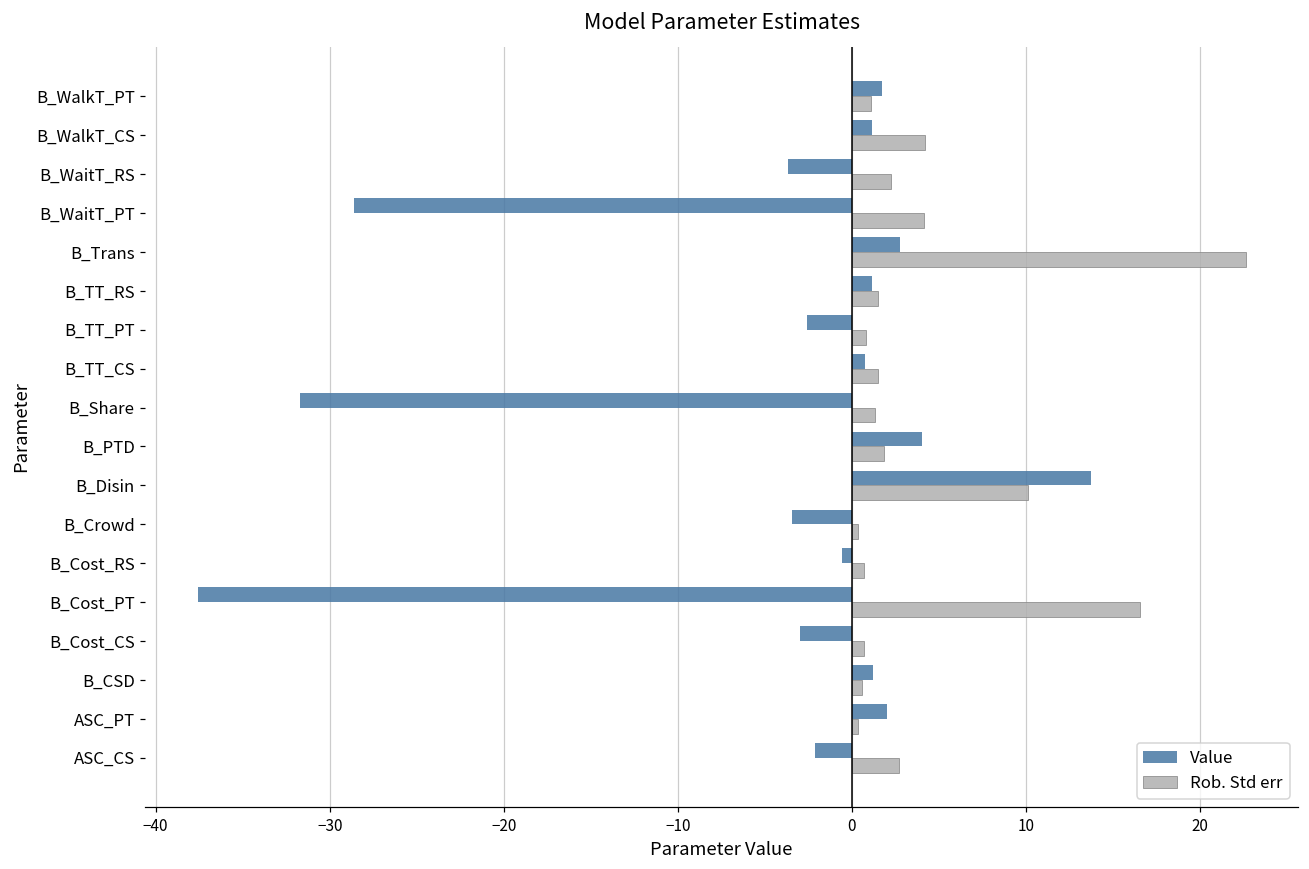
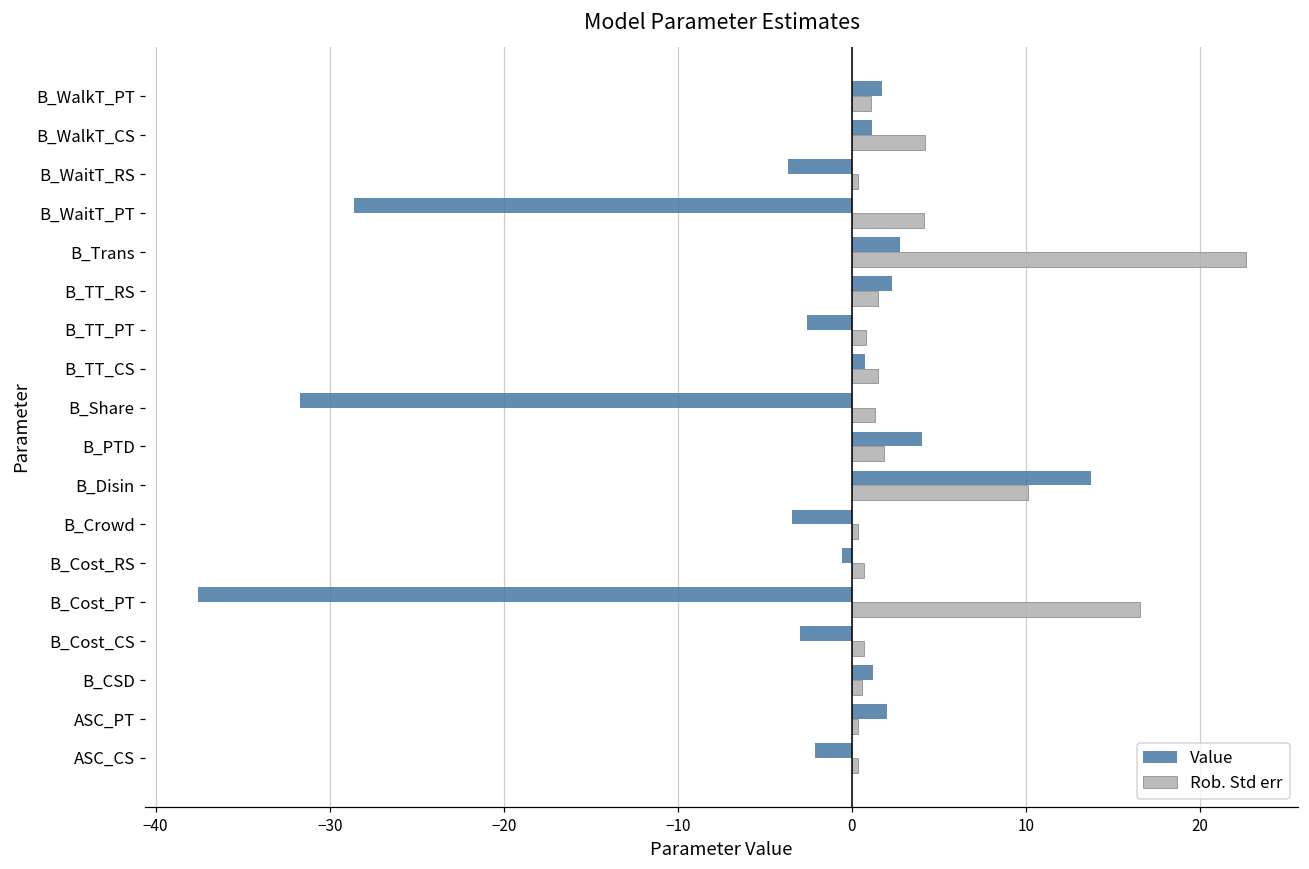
  {
    "Value": {
      "B_WalkT_PT": 1.7,
      "B_WalkT_CS": 1.2,
      "B_WaitT_RS": -3.7,
      "B_WaitT_PT": -28.6,
      "B_Trans": 2.8,
-     "B_TT_RS": 1.1,
+     "B_TT_RS": 2.3,
      "B_TT_PT": -2.6,
      "B_TT_CS": 0.8,
      "B_Share": -31.7,
      "B_PTD": 4.0,
      "B_Disin": 13.7,
      "B_Crowd": -3.4,
      "B_Cost_RS": -0.6,
      "B_Cost_PT": -37.6,
      "B_Cost_CS": -3.0,
      "B_CSD": 1.2,
      "ASC_PT": 2.0,
      "ASC_CS": -2.1
    },
    "Rob. Std err": {
      "B_WalkT_PT": 1.1,
      "B_WalkT_CS": 4.2,
-     "B_WaitT_RS": 2.3,
+     "B_WaitT_RS": 0.4,
      "B_WaitT_PT": 4.1,
      "B_Trans": 22.6,
      "B_TT_RS": 1.5,
      "B_TT_PT": 0.8,
      "B_TT_CS": 1.5,
      "B_Share": 1.3,
      "B_PTD": 1.9,
      "B_Disin": 10.1,
      "B_Crowd": 0.3,
      "B_Cost_RS": 0.7,
      "B_Cost_PT": 16.6,
      "B_Cost_CS": 0.7,
      "B_CSD": 0.5,
      "ASC_PT": 0.4,
-     "ASC_CS": 2.7
+     "ASC_CS": 0.4
    }
  }
